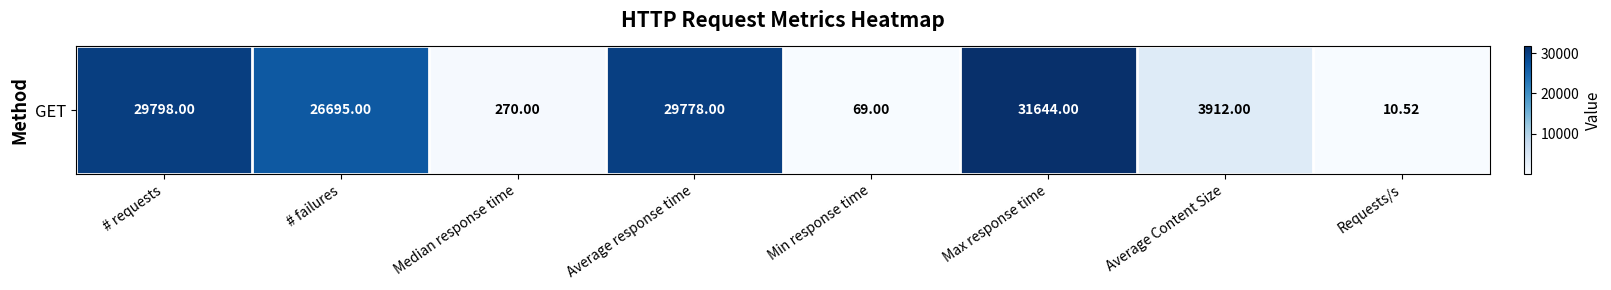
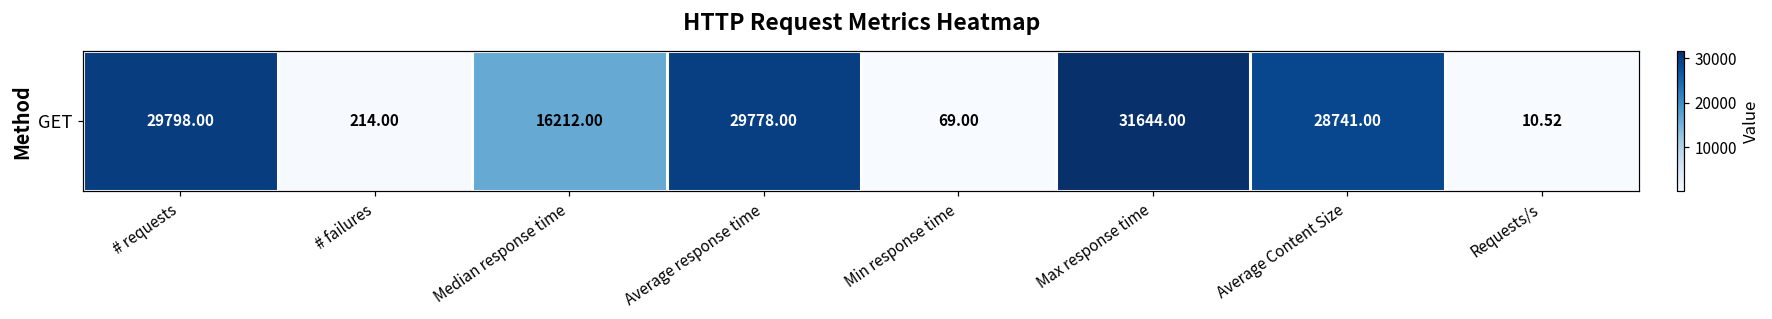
  {
    "GET": {
      "# requests": 29798.00,
-     "# failures": 26695.00,
-     "Median response time": 270.00,
+     "# failures": 214.00,
+     "Median response time": 16212.00,
      "Average response time": 29778.00,
      "Min response time": 69.00,
      "Max response time": 31644.00,
-     "Average Content Size": 3912.00,
+     "Average Content Size": 28741.00,
      "Requests/s": 10.52
    }
  }
